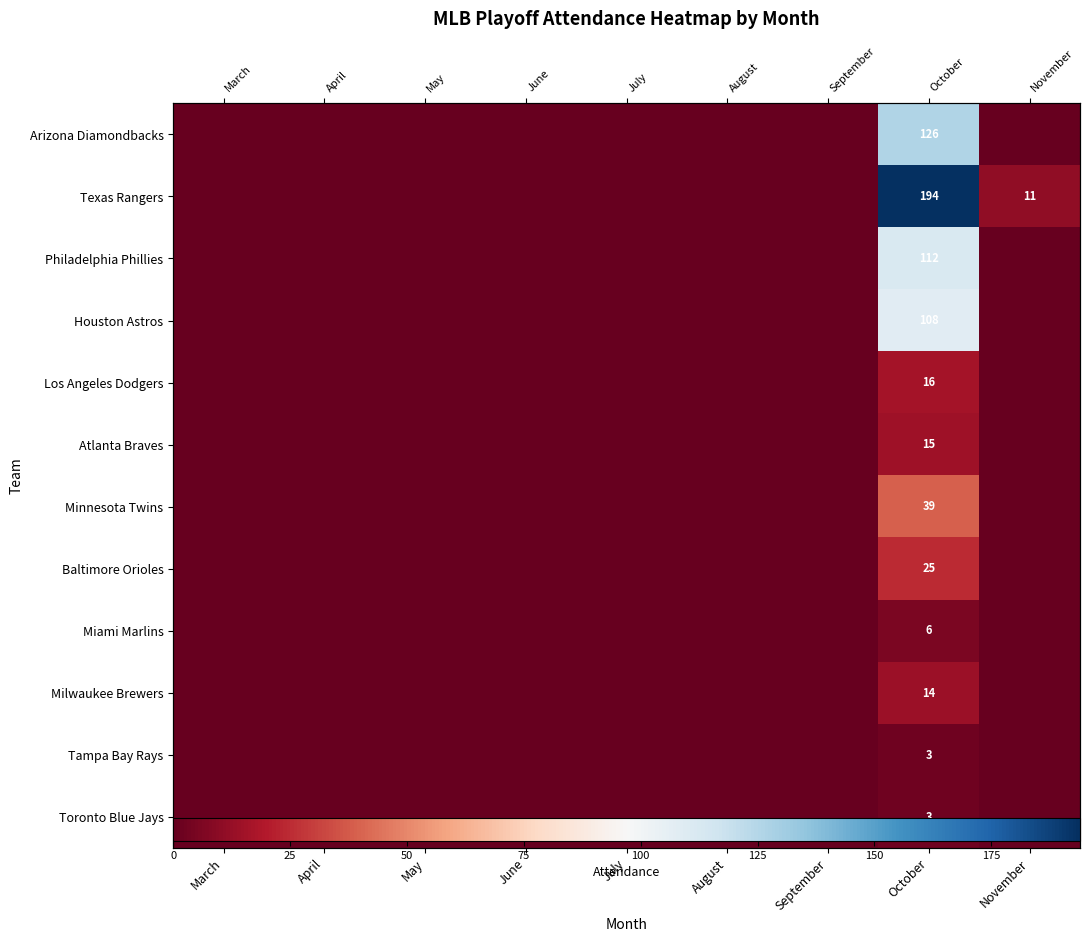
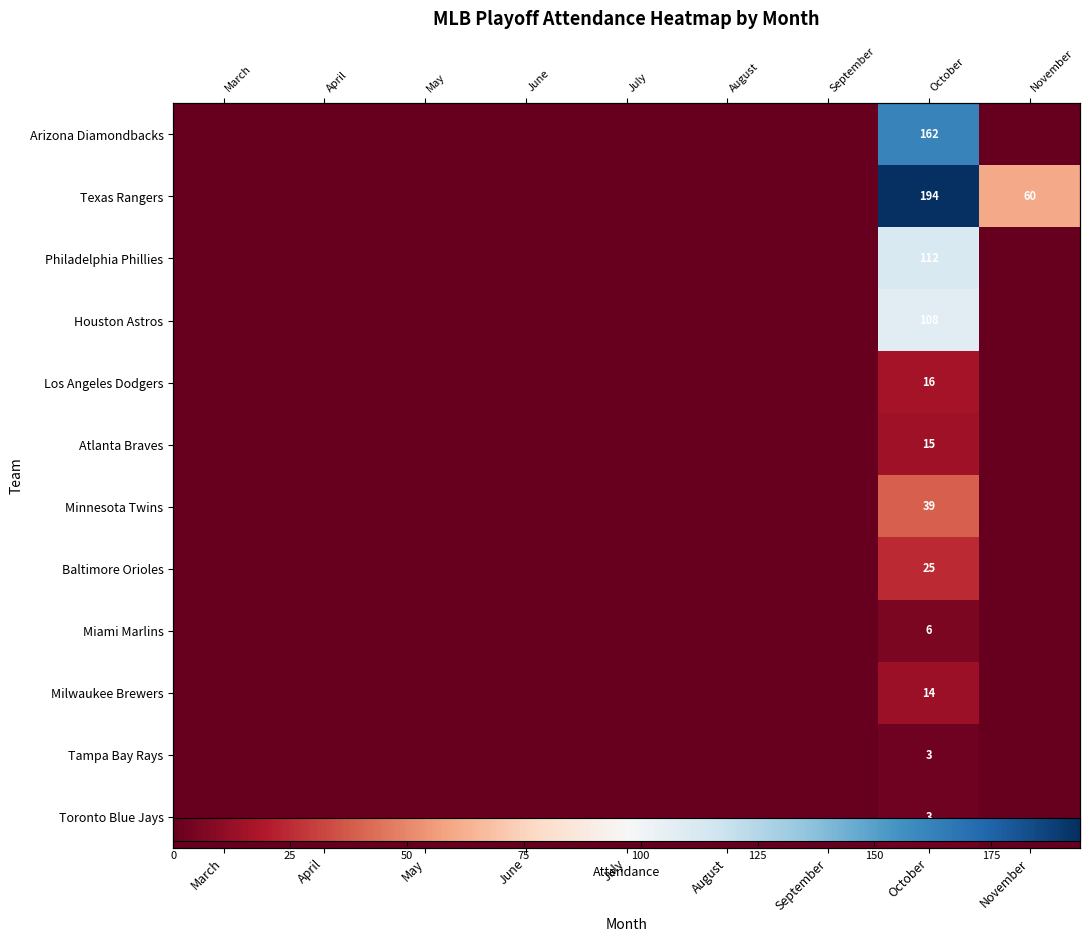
  {
    "Arizona Diamondbacks": {
-     "October": 126
+     "October": 162
    },
    "Texas Rangers": {
      "October": 194,
-     "November": 11
+     "November": 60
    },
    "Los Angeles Dodgers": {
      "October": 16
    },
    "Atlanta Braves": {
      "October": 15
    },
    "Minnesota Twins": {
      "October": 39
    },
    "Baltimore Orioles": {
      "October": 25
    },
    "Miami Marlins": {
      "October": 6
    },
    "Milwaukee Brewers": {
      "October": 14
    },
    "Tampa Bay Rays": {
      "October": 3
    },
    "Toronto Blue Jays": {
      "October": 3
    }
  }
